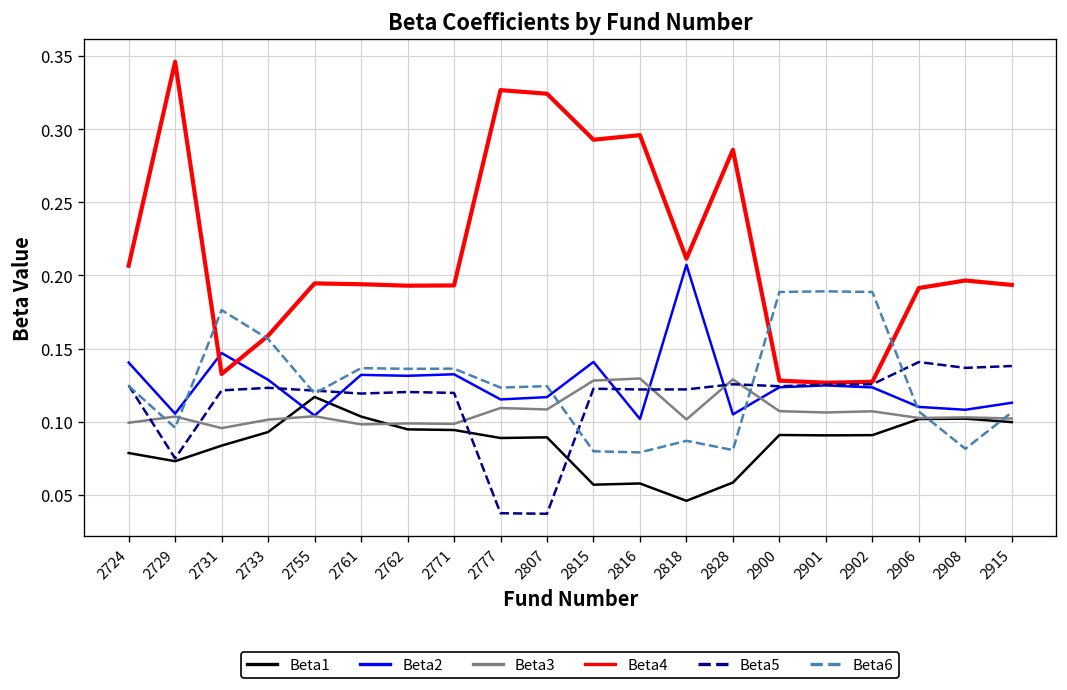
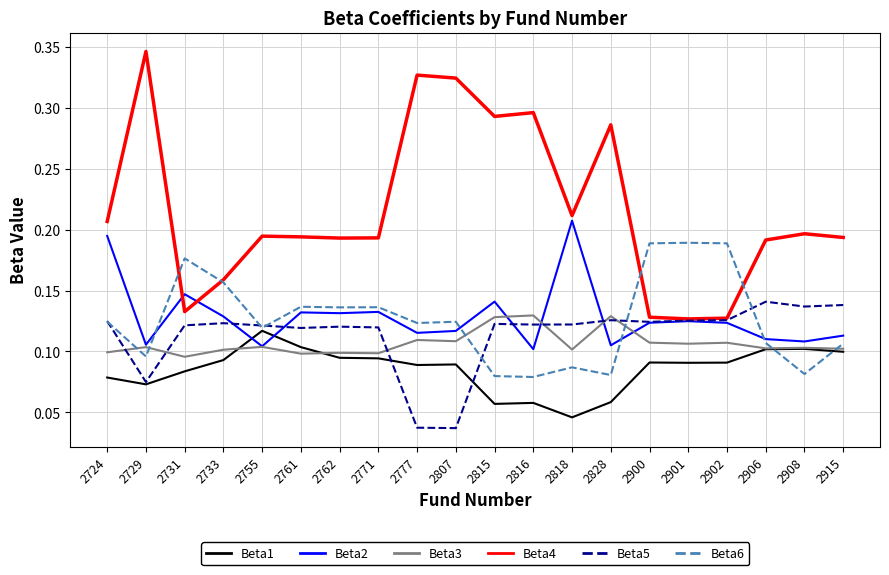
  {
    "Beta1": {
      "2724": 0.079,
      "2731": 0.084,
      "2733": 0.093,
      "2755": 0.117,
      "2761": 0.104,
      "2762": 0.095,
      "2771": 0.094,
      "2777": 0.089,
      "2807": 0.089,
      "2815": 0.057,
      "2816": 0.058,
      "2818": 0.046,
      "2828": 0.058,
      "2900": 0.091,
      "2901": 0.091,
      "2902": 0.091,
      "2915": 0.100
    },
    "Beta2": {
-     "2724": 0.140,
+     "2724": 0.195,
      "2731": 0.147,
      "2733": 0.129,
      "2761": 0.132,
      "2762": 0.131,
      "2771": 0.132,
      "2777": 0.115,
      "2807": 0.117,
      "2815": 0.141,
      "2816": 0.102,
      "2818": 0.207,
      "2828": 0.105,
      "2902": 0.123,
      "2906": 0.110,
      "2908": 0.108,
      "2915": 0.113
    },
    "Beta3": {
      "2724": 0.099,
      "2731": 0.096,
      "2733": 0.101,
      "2761": 0.098,
      "2762": 0.099,
      "2771": 0.099,
      "2777": 0.109,
      "2807": 0.108,
      "2815": 0.128,
      "2816": 0.130,
      "2818": 0.102,
      "2828": 0.129,
      "2900": 0.107,
      "2901": 0.106,
      "2902": 0.107,
      "2915": 0.102
    },
    "Beta4": {
      "2724": 0.207,
      "2729": 0.346,
      "2731": 0.133,
      "2733": 0.159,
      "2755": 0.195,
      "2761": 0.194,
      "2762": 0.193,
      "2771": 0.193,
      "2777": 0.327,
      "2807": 0.324,
      "2815": 0.293,
      "2816": 0.296,
      "2818": 0.211,
      "2828": 0.286,
      "2900": 0.128,
      "2906": 0.191,
      "2908": 0.197,
      "2915": 0.194
    },
    "Beta5": {
      "2731": 0.121,
      "2733": 0.123,
      "2761": 0.119,
      "2762": 0.120,
      "2771": 0.120,
      "2777": 0.037,
      "2807": 0.037,
      "2815": 0.123,
      "2816": 0.122,
      "2818": 0.122,
      "2828": 0.126,
      "2906": 0.141,
      "2908": 0.137,
      "2915": 0.138
    },
    "Beta6": {
      "2729": 0.096,
      "2731": 0.176,
      "2733": 0.157,
      "2761": 0.137,
      "2762": 0.136,
      "2771": 0.136,
      "2777": 0.123,
      "2807": 0.124,
      "2815": 0.080,
      "2816": 0.079,
      "2818": 0.087,
      "2828": 0.081,
      "2900": 0.189,
      "2901": 0.189,
      "2902": 0.189,
      "2906": 0.107,
      "2908": 0.082,
      "2915": 0.107
    }
  }
